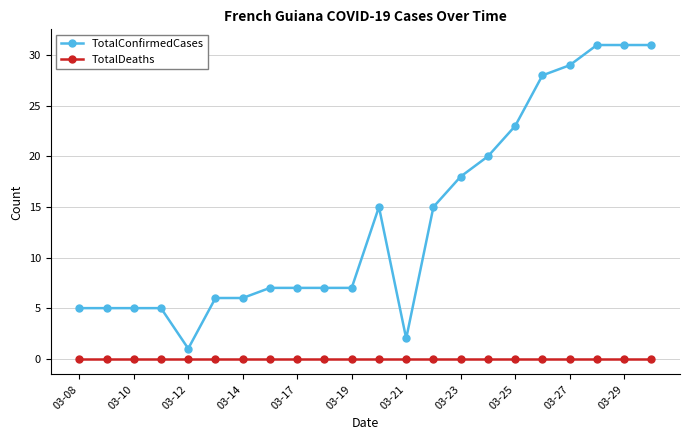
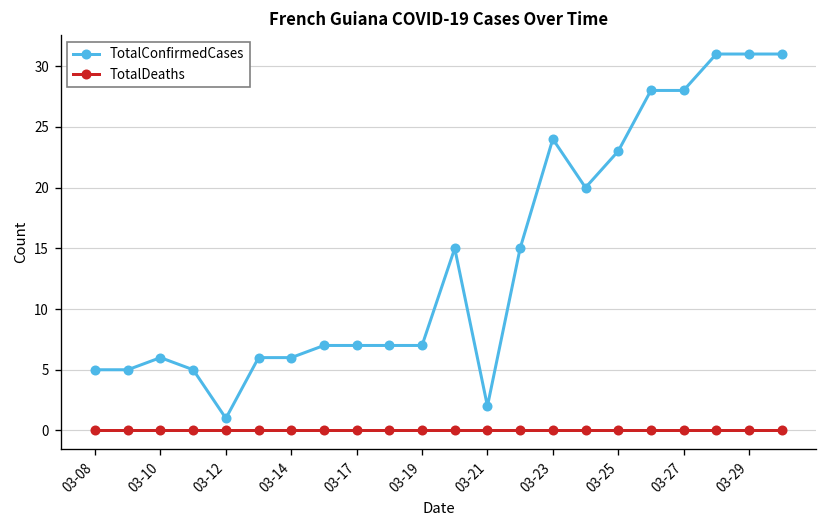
  {
    "TotalConfirmedCases": {
      "03-08": 5,
-     "03-10": 5,
+     "03-10": 6,
      "03-12": 1,
      "03-14": 6,
      "03-17": 7,
      "03-19": 7,
      "03-21": 2,
-     "03-23": 18,
+     "03-23": 24,
      "03-25": 23,
-     "03-27": 29,
+     "03-27": 28,
      "03-29": 31
    },
    "TotalDeaths": {
      "03-08": 0,
      "03-10": 0,
      "03-12": 0,
      "03-14": 0,
      "03-17": 0,
      "03-19": 0,
      "03-21": 0,
      "03-23": 0,
      "03-25": 0,
      "03-27": 0,
      "03-29": 0
    }
  }
